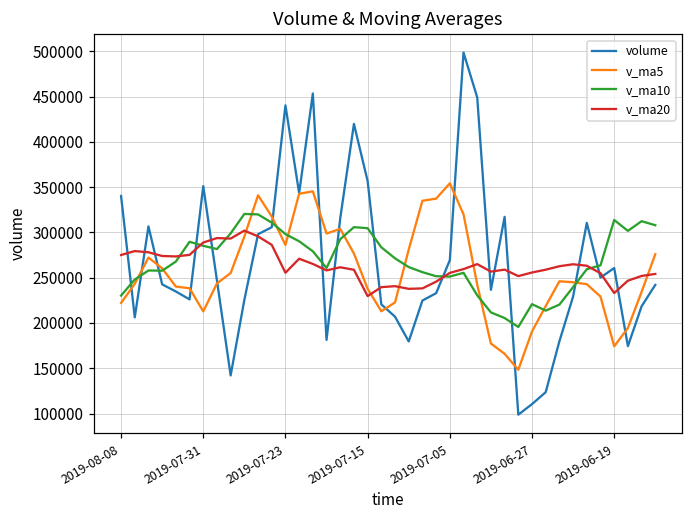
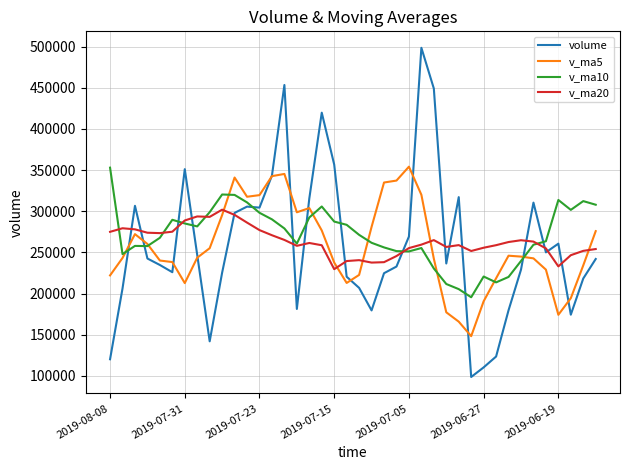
  {
    "volume": {
-     "2019-08-08": 340000,
+     "2019-08-08": 120000,
      "2019-07-31": 350000,
-     "2019-07-23": 440000,
+     "2019-07-23": 300000,
      "2019-07-15": 360000,
      "2019-07-05": 270000,
      "2019-06-27": 110000,
      "2019-06-19": 260000
    },
    "v_ma5": {
      "2019-08-08": 220000,
      "2019-07-31": 210000,
-     "2019-07-23": 290000,
+     "2019-07-23": 320000,
      "2019-07-15": 240000,
      "2019-07-05": 350000,
      "2019-06-27": 190000,
      "2019-06-19": 170000
    },
    "v_ma10": {
-     "2019-08-08": 230000,
+     "2019-08-08": 350000,
      "2019-07-31": 290000,
      "2019-07-23": 300000,
-     "2019-07-15": 300000,
+     "2019-07-15": 290000,
      "2019-07-05": 250000,
      "2019-06-27": 220000,
      "2019-06-19": 310000
    },
    "v_ma20": {
      "2019-08-08": 280000,
      "2019-07-31": 290000,
-     "2019-07-23": 260000,
+     "2019-07-23": 280000,
      "2019-07-15": 230000,
      "2019-07-05": 260000,
      "2019-06-27": 260000,
      "2019-06-19": 230000
    }
  }
